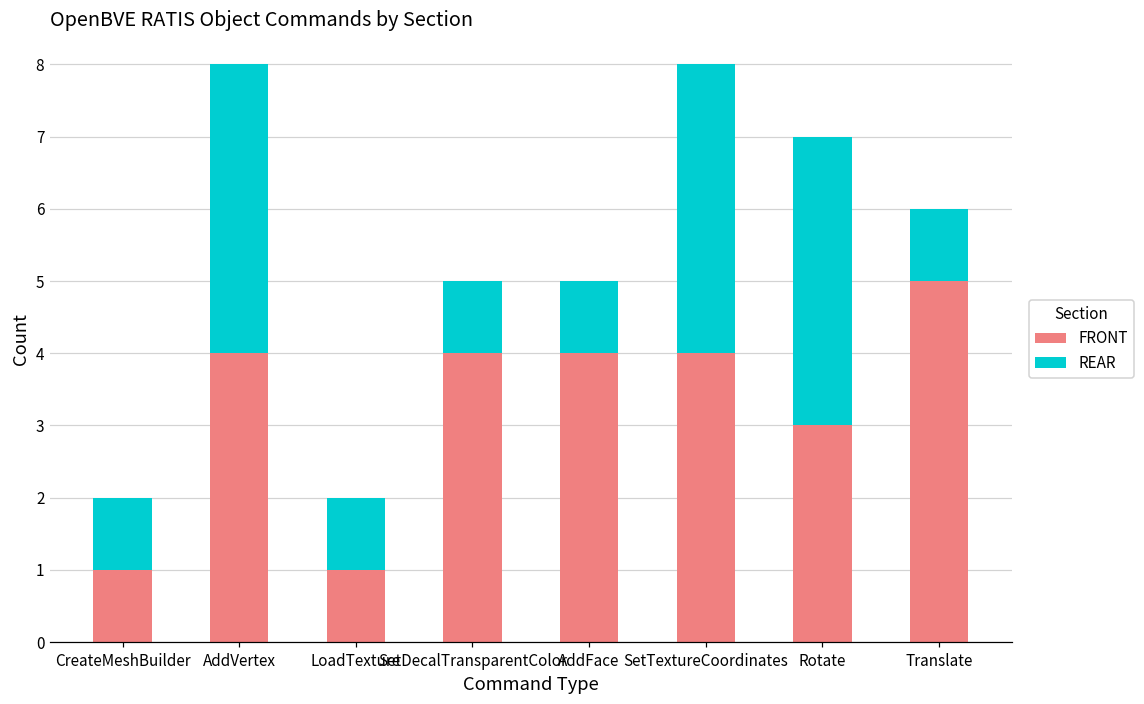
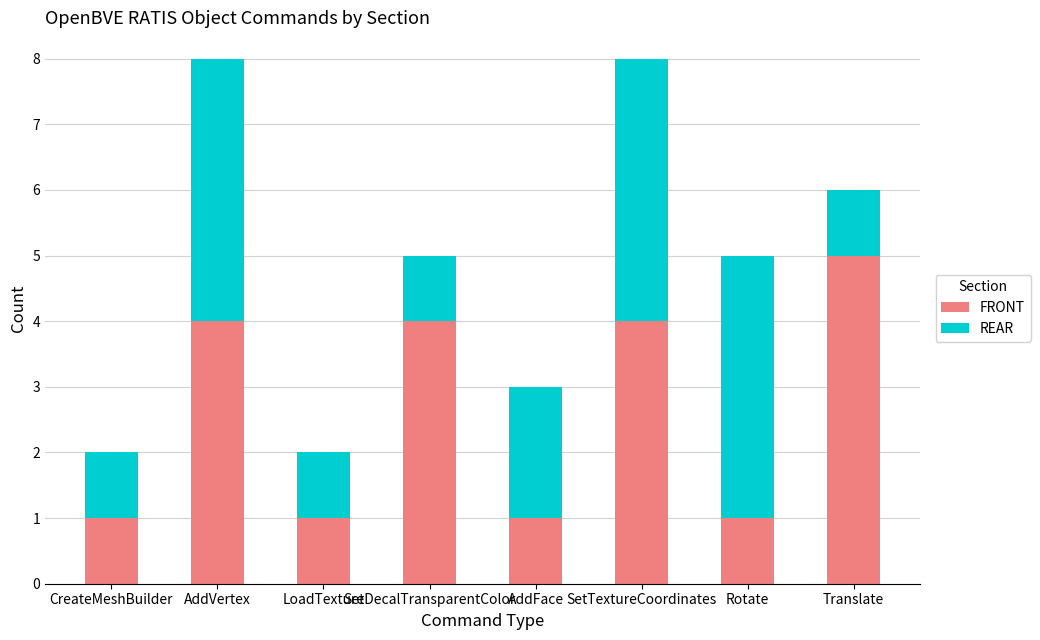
  {
    "FRONT": {
      "CreateMeshBuilder": 1,
      "AddVertex": 4,
      "SetDecalTransparentColor": 4,
-     "AddFace": 4,
+     "AddFace": 1,
      "SetTextureCoordinates": 4,
-     "Rotate": 3,
+     "Rotate": 1,
      "Translate": 5
    },
    "REAR": {
      "CreateMeshBuilder": 1,
      "AddVertex": 4,
      "SetDecalTransparentColor": 1,
-     "AddFace": 1,
+     "AddFace": 2,
      "SetTextureCoordinates": 4,
      "Rotate": 4,
      "Translate": 1
    }
  }
